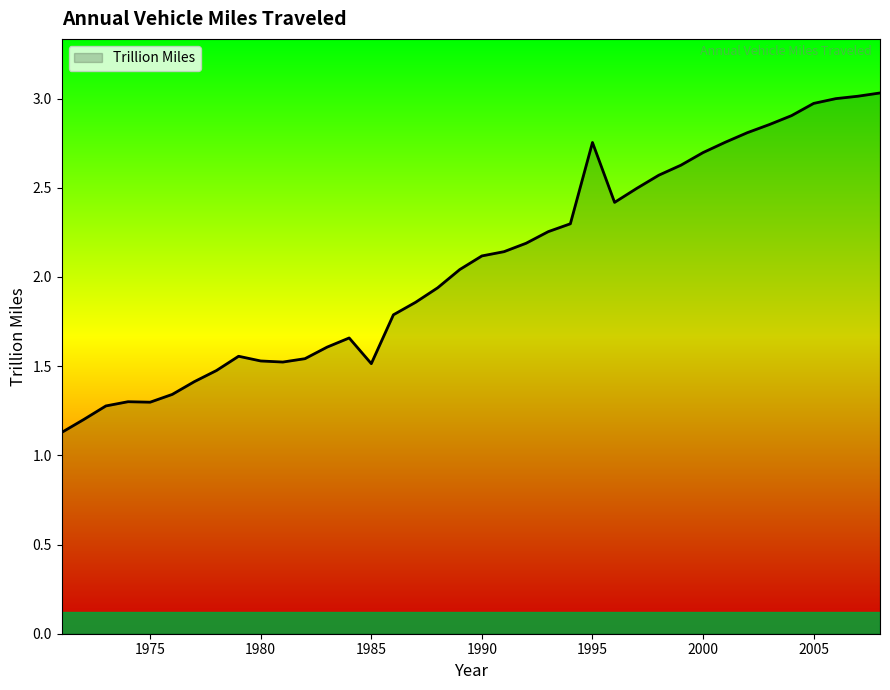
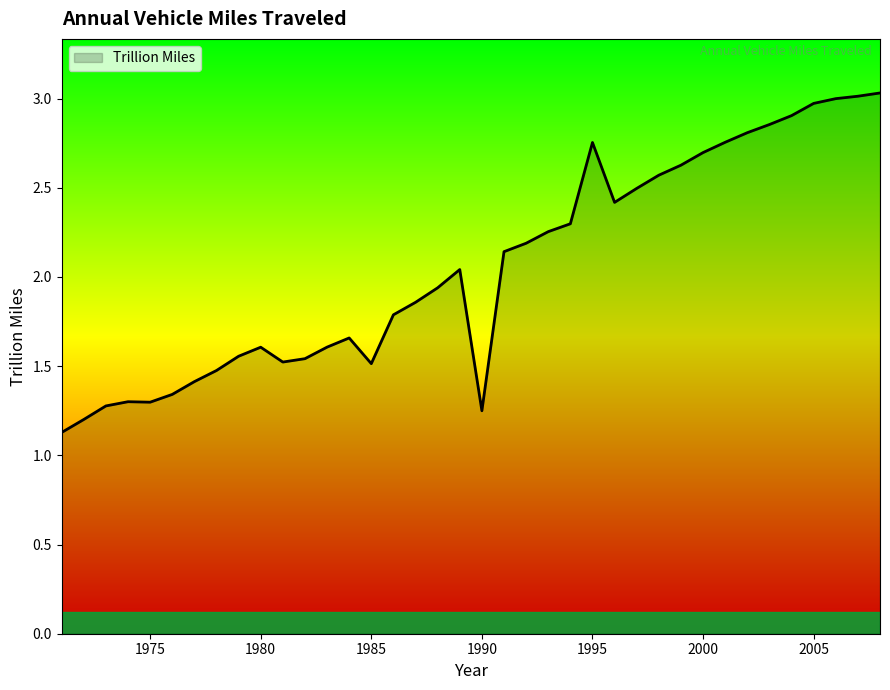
  {
    "1975": 1.30,
-   "1980": 1.53,
+   "1980": 1.61,
    "1985": 1.51,
-   "1990": 2.12,
+   "1990": 1.25,
    "1995": 2.75,
    "2000": 2.70,
    "2005": 2.97
  }
